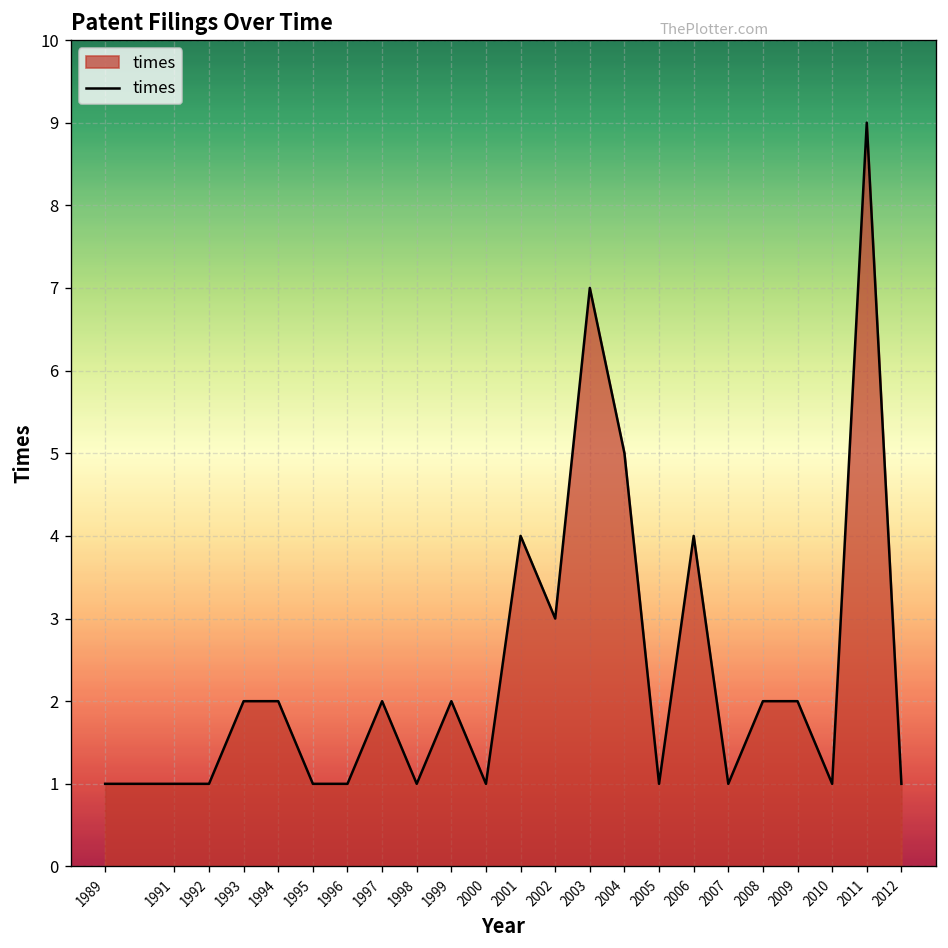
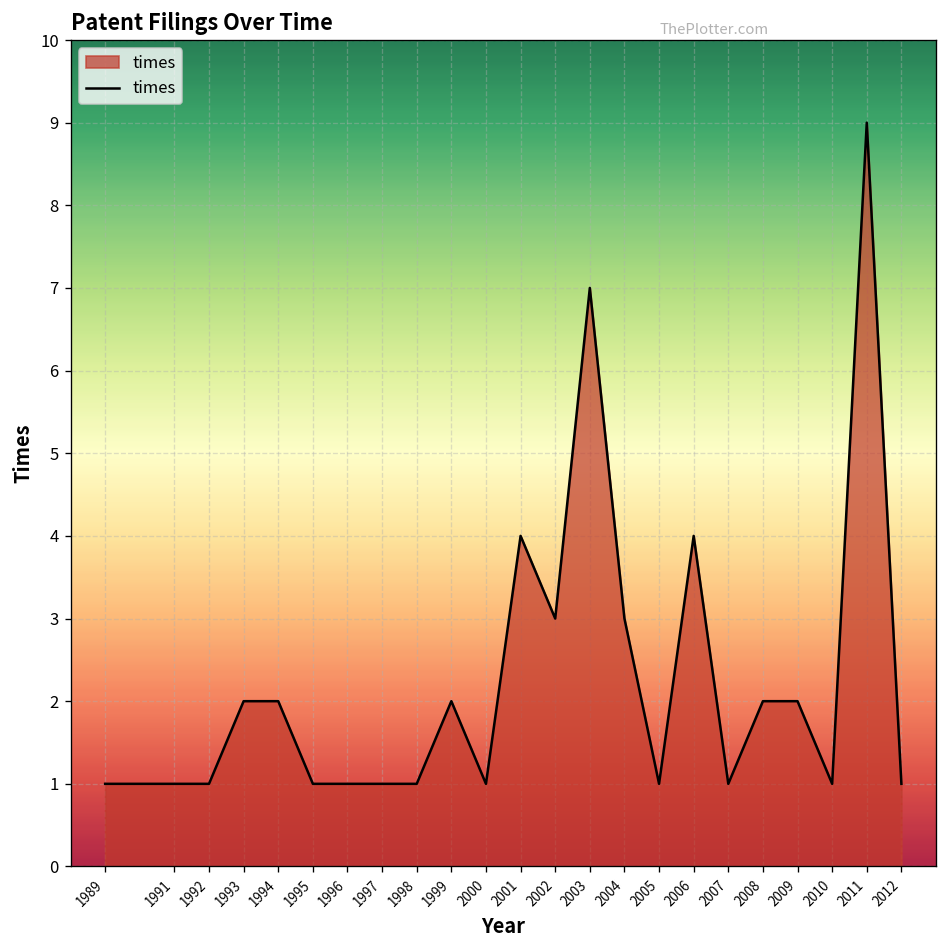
  {
    "1989": 1,
    "1991": 1,
    "1992": 1,
    "1993": 2,
    "1994": 2,
    "1995": 1,
    "1996": 1,
-   "1997": 2,
+   "1997": 1,
    "1998": 1,
    "1999": 2,
    "2000": 1,
    "2001": 4,
    "2002": 3,
    "2003": 7,
-   "2004": 5,
+   "2004": 3,
    "2005": 1,
    "2006": 4,
    "2007": 1,
    "2008": 2,
    "2009": 2,
    "2010": 1,
    "2011": 9,
    "2012": 1
  }
